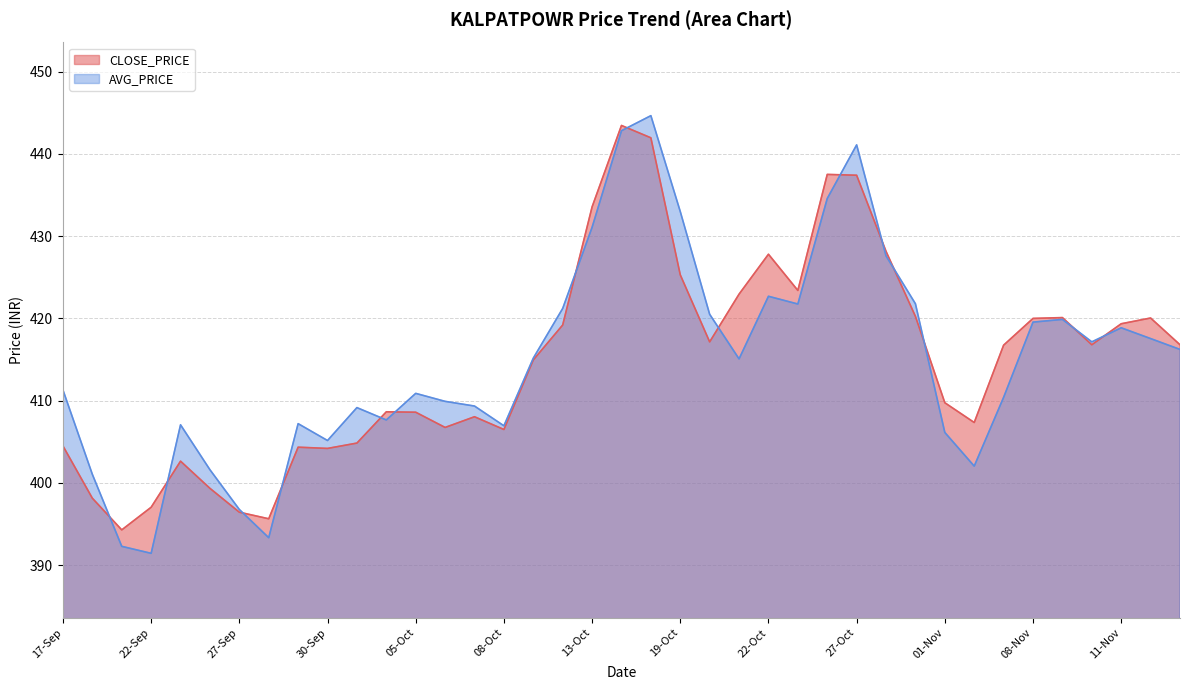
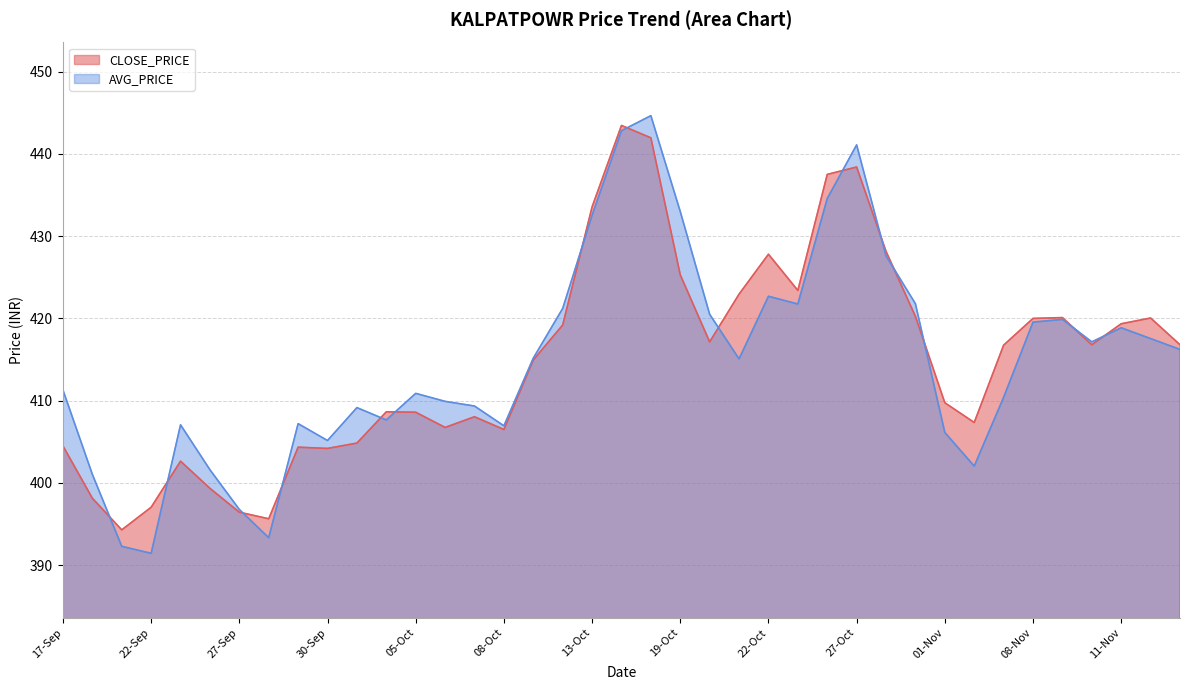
  {
    "CLOSE_PRICE": {
      "17-Sep": 405,
      "22-Sep": 397,
      "27-Sep": 396,
      "30-Sep": 404,
      "05-Oct": 409,
      "08-Oct": 407,
      "13-Oct": 434,
      "19-Oct": 425,
      "22-Oct": 428,
-     "27-Oct": 437,
+     "27-Oct": 438,
      "01-Nov": 410,
      "08-Nov": 420,
      "11-Nov": 419
    },
    "AVG_PRICE": {
      "17-Sep": 411,
      "22-Sep": 391,
      "27-Sep": 397,
      "30-Sep": 405,
      "05-Oct": 411,
      "08-Oct": 407,
-     "13-Oct": 431,
+     "13-Oct": 433,
      "19-Oct": 433,
      "22-Oct": 423,
      "27-Oct": 441,
      "01-Nov": 406,
      "08-Nov": 420,
      "11-Nov": 419
    }
  }
